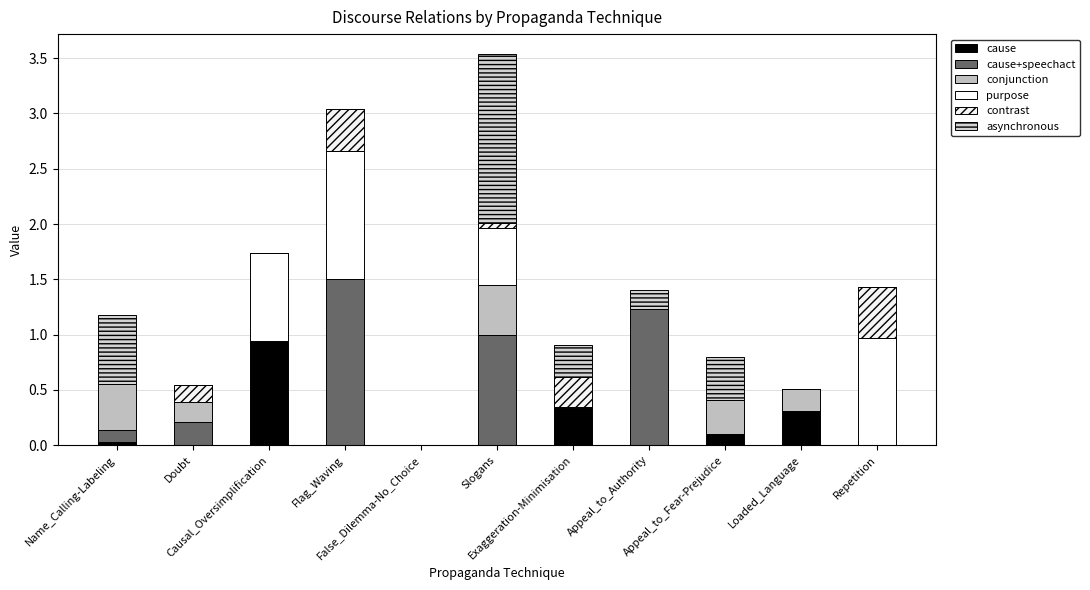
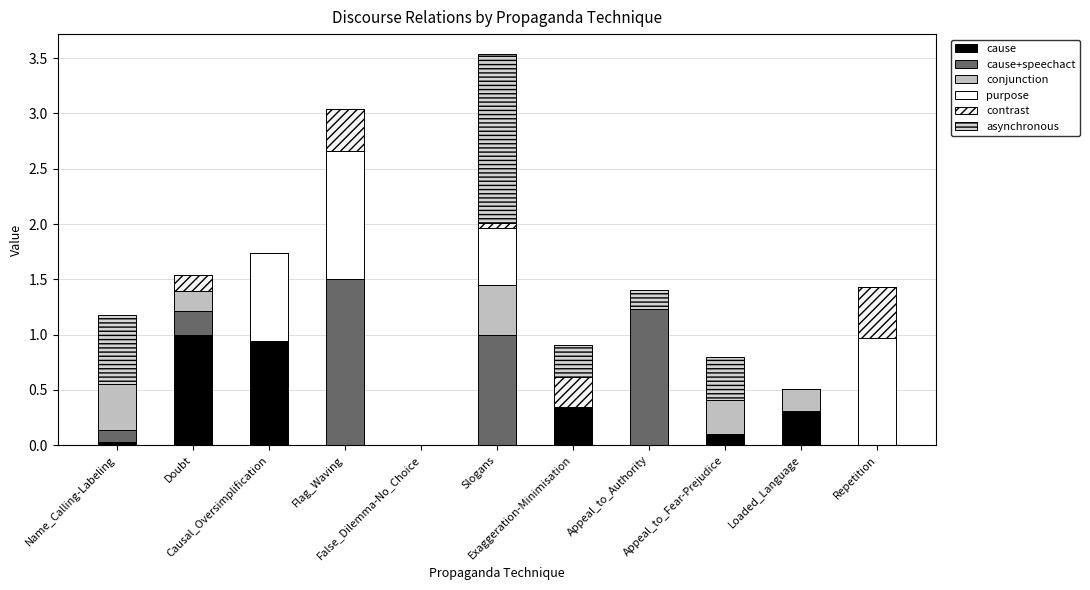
  {
    "cause": {
      "Name_Calling-Labeling": 0.03,
-     "Doubt": 0,
+     "Doubt": 1,
      "Causal_Oversimplification": 0.94,
      "Flag_Waving": 0,
      "False_Dilemma-No_Choice": 0,
      "Slogans": 0,
      "Exaggeration-Minimisation": 0.34,
      "Appeal_to_Authority": 0,
      "Appeal_to_Fear-Prejudice": 0.10,
      "Loaded_Language": 0.31,
      "Repetition": 0
    },
    "cause+speechact": {
      "Name_Calling-Labeling": 0.11,
      "Doubt": 0.21,
      "Causal_Oversimplification": 0,
      "Flag_Waving": 1.50,
      "False_Dilemma-No_Choice": 0,
      "Slogans": 1,
      "Exaggeration-Minimisation": 0,
      "Appeal_to_Authority": 1.23,
      "Appeal_to_Fear-Prejudice": 0,
      "Loaded_Language": 0,
      "Repetition": 0
    }
  }
